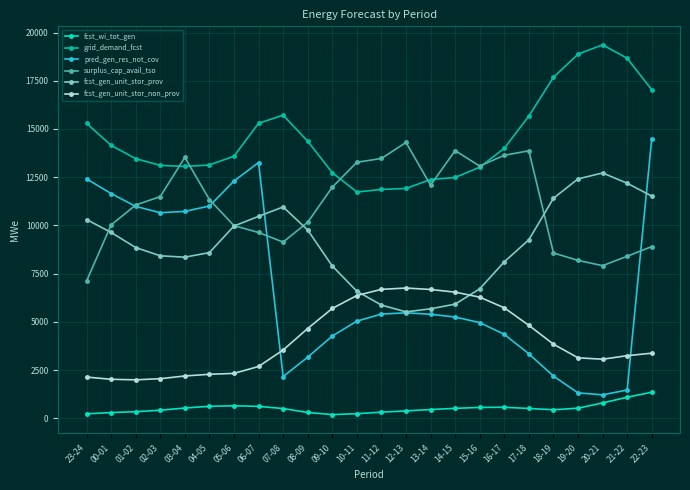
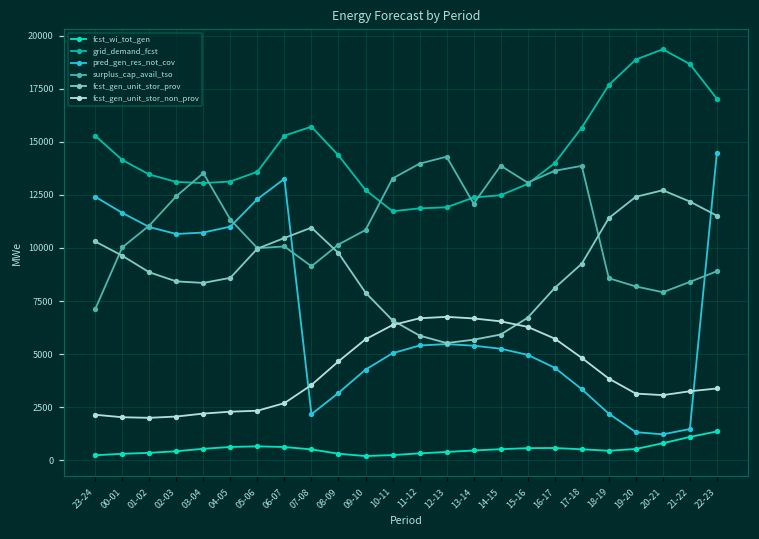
  {
    "surplus_cap_avail_tso": {
      "23-24": 7100,
      "00-01": 10000,
-     "02-03": 11500,
+     "02-03": 12400,
      "03-04": 13500,
      "04-05": 11300,
-     "06-07": 9600,
+     "06-07": 10100,
      "07-08": 9100,
      "08-09": 10200,
-     "09-10": 12000,
+     "09-10": 10800,
      "10-11": 13300,
-     "11-12": 13500,
+     "11-12": 14000,
      "12-13": 14300,
      "13-14": 12100,
      "14-15": 13900,
      "16-17": 13600,
      "17-18": 13900,
      "18-19": 8600,
      "19-20": 8200,
      "20-21": 7900,
      "21-22": 8400,
      "22-23": 8900
    }
  }
